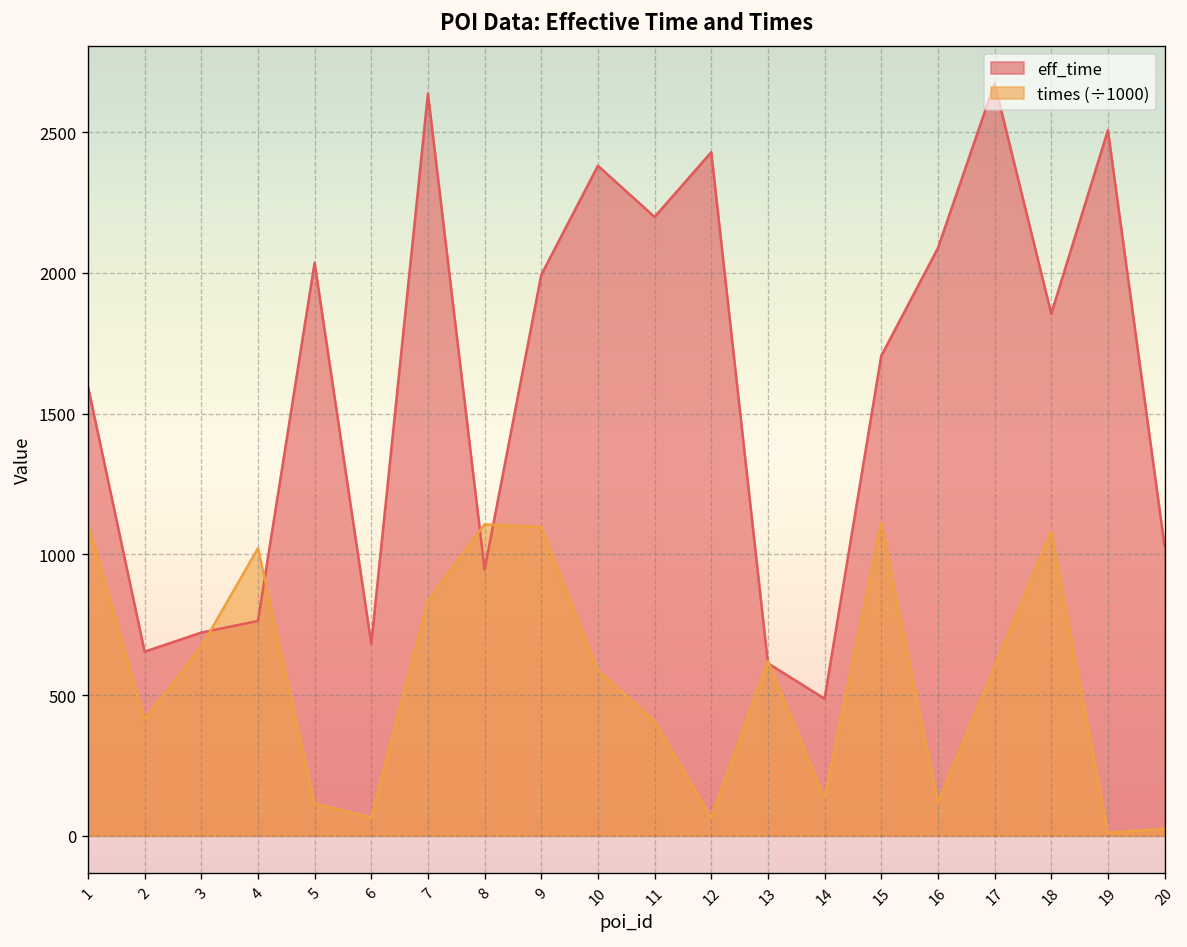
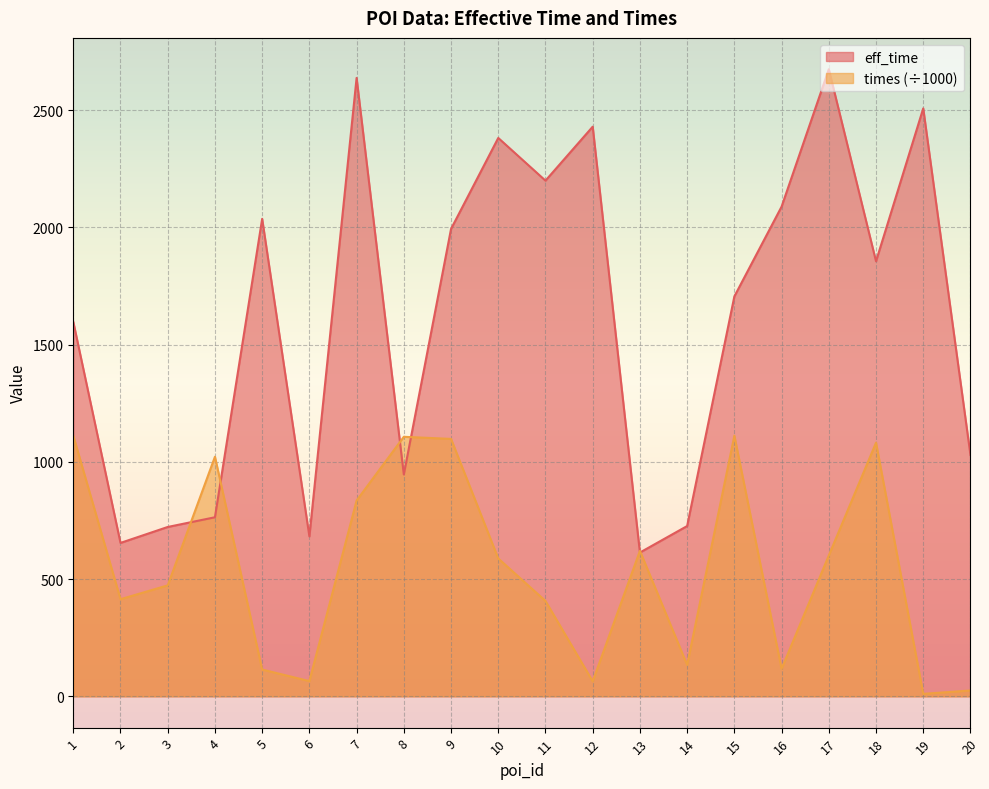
  {
    "eff_time": {
      "1": 1600,
      "2": 650,
      "3": 720,
      "4": 760,
      "5": 2040,
      "6": 680,
      "7": 2640,
      "8": 950,
      "9": 1990,
      "10": 2380,
      "11": 2200,
      "12": 2430,
-     "14": 490,
+     "14": 730,
      "15": 1710,
      "16": 2090,
      "18": 1860,
      "19": 2510,
      "20": 1030
    },
    "times (÷1000)": {
      "1": 1110,
      "2": 410,
-     "3": 670,
+     "3": 470,
      "4": 1020,
      "5": 110,
      "6": 60,
      "7": 830,
      "8": 1110,
      "9": 1100,
      "10": 590,
      "11": 410,
      "12": 60,
      "14": 130,
      "15": 1110,
      "16": 120,
      "17": 600,
      "18": 1080,
      "19": 10,
      "20": 20
    }
  }
